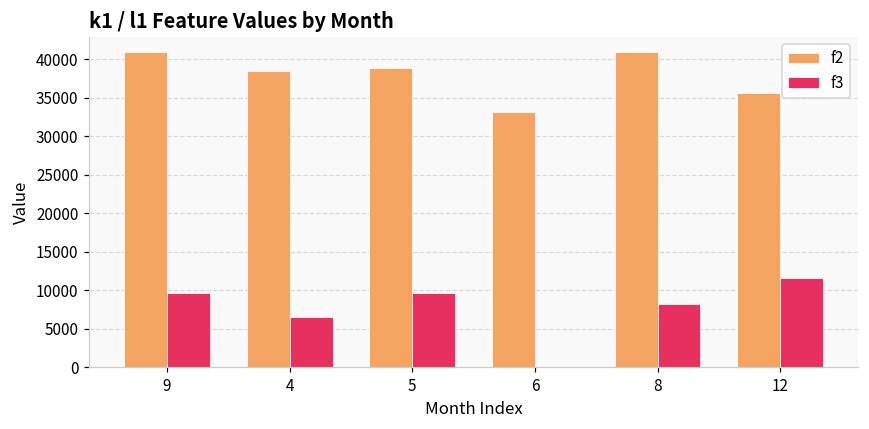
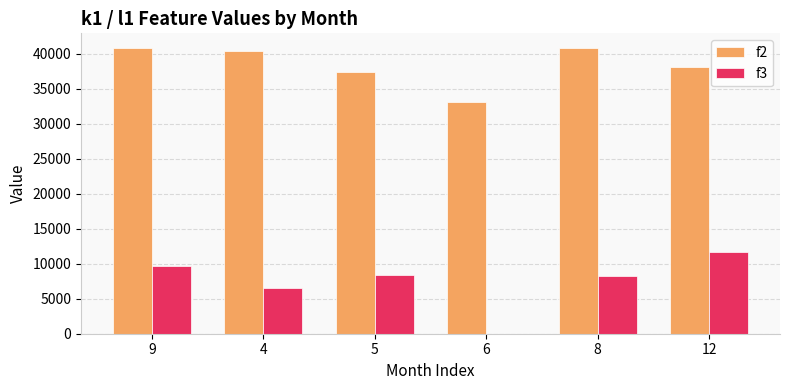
  {
    "f2": {
      "9": 41000,
-     "4": 39000,
-     "5": 39000,
+     "4": 40000,
+     "5": 37000,
      "6": 33000,
      "8": 41000,
-     "12": 36000
+     "12": 38000
    },
    "f3": {
      "9": 10000,
      "4": 7000,
-     "5": 10000,
+     "5": 8000,
      "6": 0,
      "8": 8000,
      "12": 12000
    }
  }
